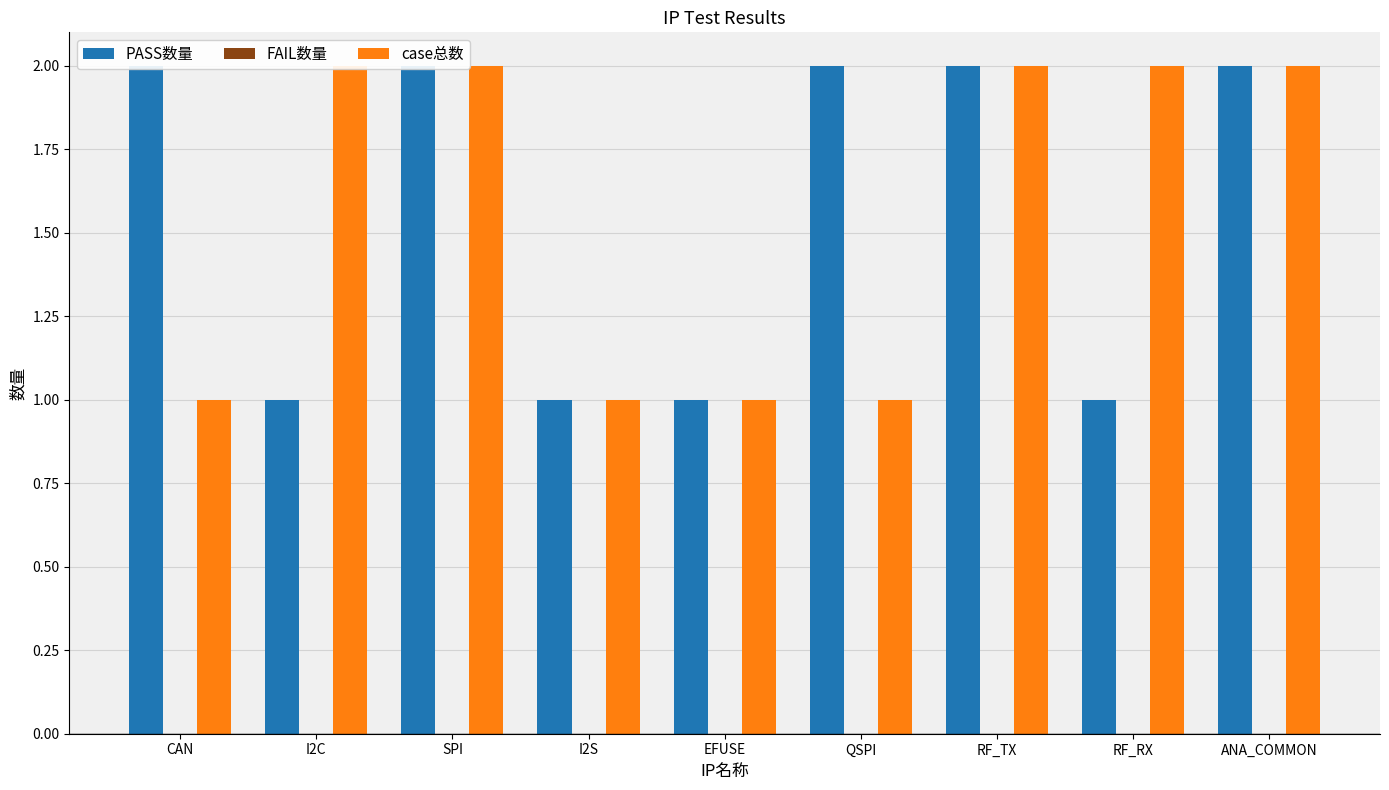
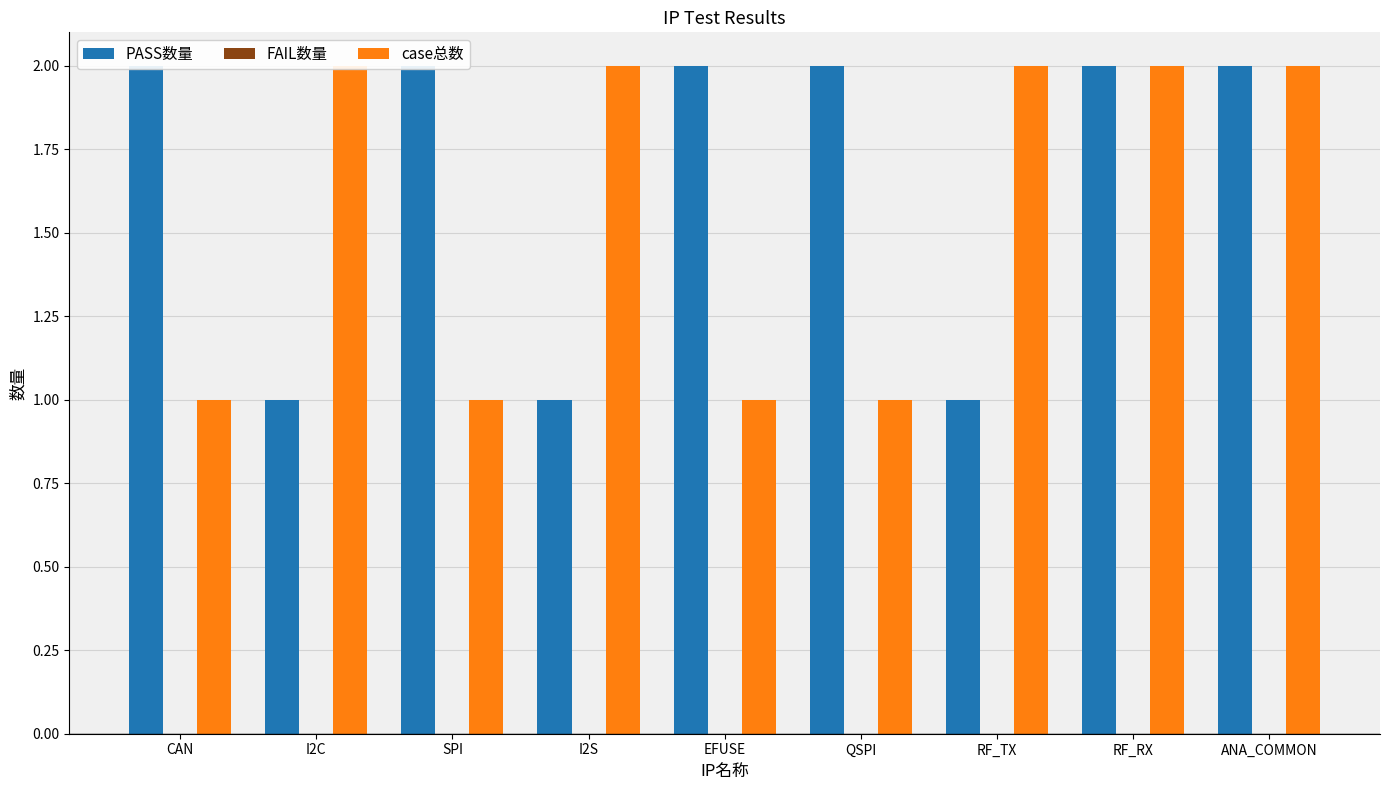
  {
    "PASS数量": {
      "I2C": 1,
      "I2S": 1,
-     "EFUSE": 1,
+     "EFUSE": 2,
      "QSPI": 2,
-     "RF_TX": 2,
-     "RF_RX": 1,
+     "RF_TX": 1,
+     "RF_RX": 2,
      "ANA_COMMON": 2
    },
    "FAIL数量": {
      "CAN": 0,
      "I2C": 0,
      "SPI": 0,
      "I2S": 0,
      "EFUSE": 0,
      "QSPI": 0,
      "RF_TX": 0,
      "RF_RX": 0,
      "ANA_COMMON": 0
    },
    "case总数": {
      "CAN": 1,
-     "SPI": 2,
-     "I2S": 1,
+     "SPI": 1,
+     "I2S": 2,
      "EFUSE": 1,
      "QSPI": 1,
      "RF_TX": 2,
      "RF_RX": 2,
      "ANA_COMMON": 2
    }
  }
